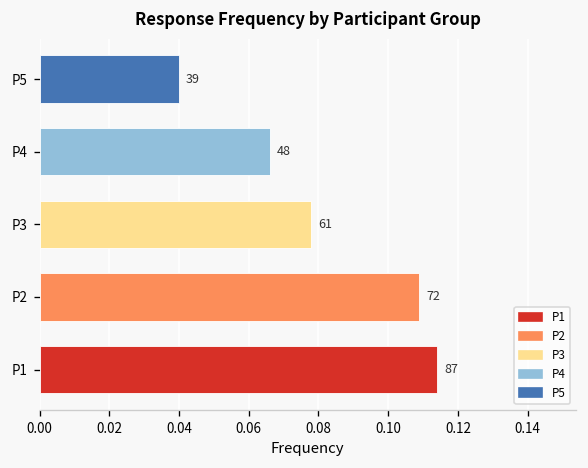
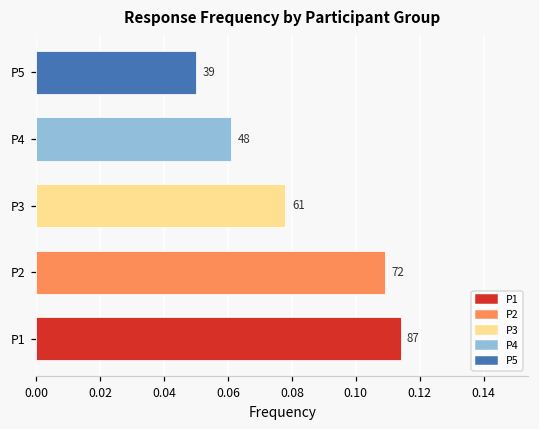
  {
-   "P5": 0.04,
-   "P4": 0.066
+   "P5": 0.05,
+   "P4": 0.061
  }
